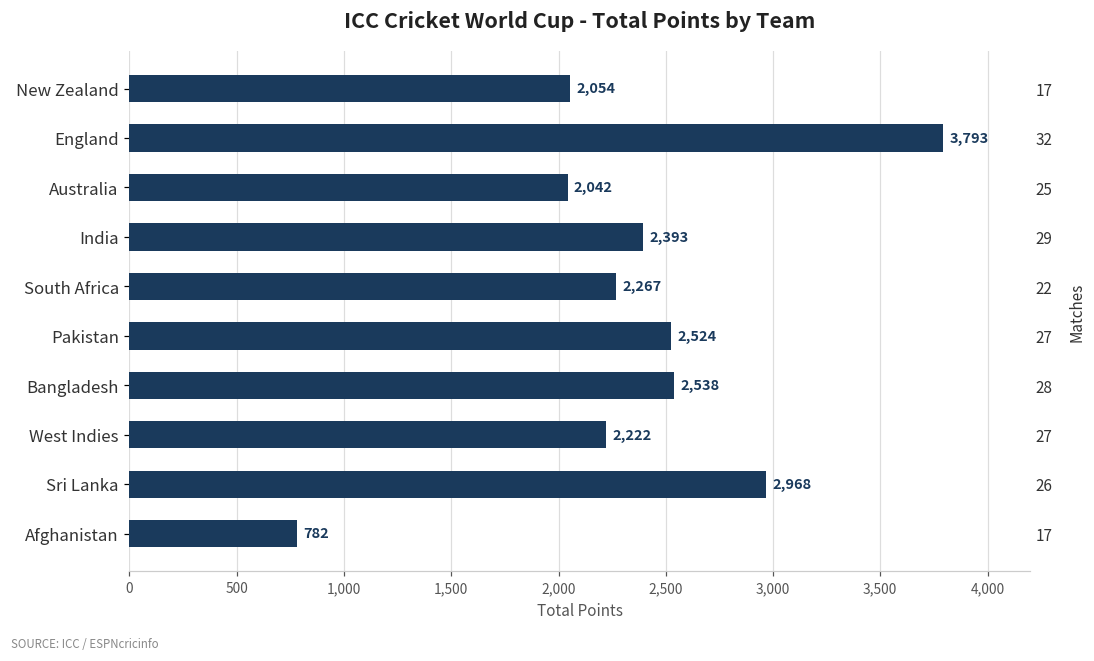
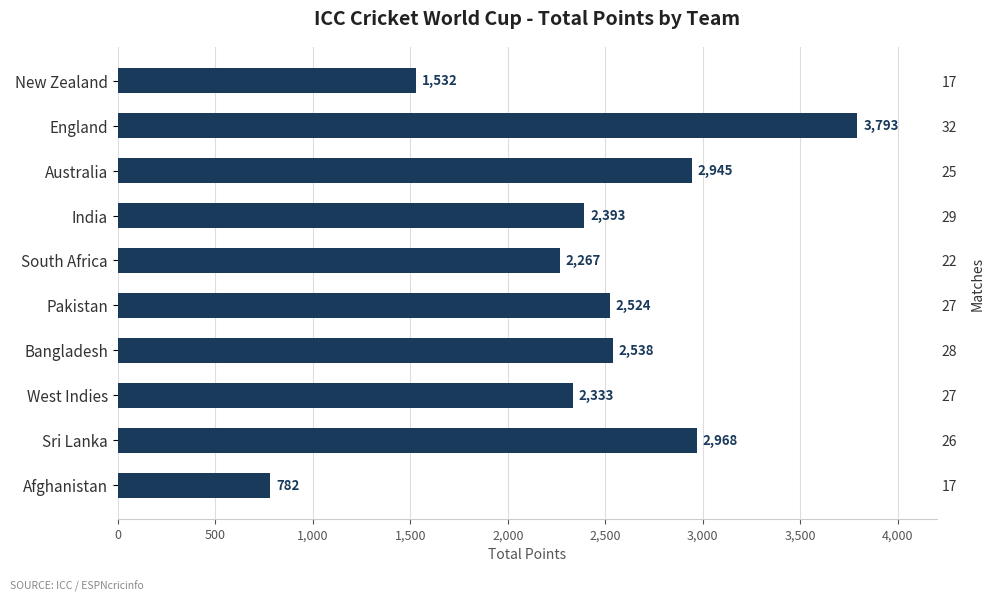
  {
-   "New Zealand": "2,054",
+   "New Zealand": "1,532",
    "England": "3,793",
-   "Australia": "2,042",
+   "Australia": "2,945",
    "India": "2,393",
    "South Africa": "2,267",
    "Pakistan": "2,524",
    "Bangladesh": "2,538",
-   "West Indies": "2,222",
+   "West Indies": "2,333",
    "Sri Lanka": "2,968",
    "Afghanistan": "782"
  }
